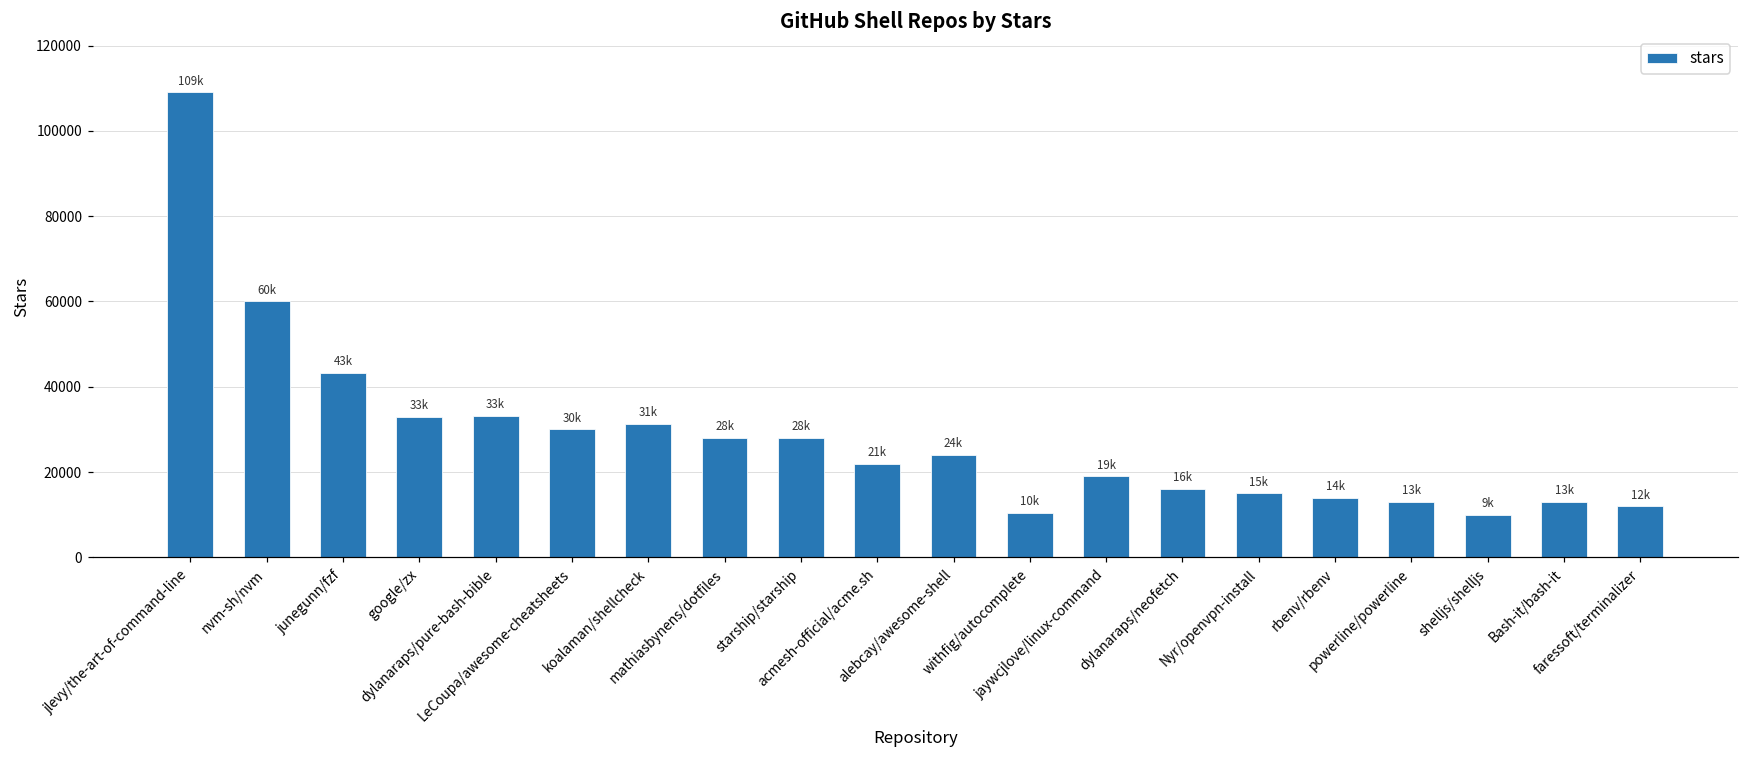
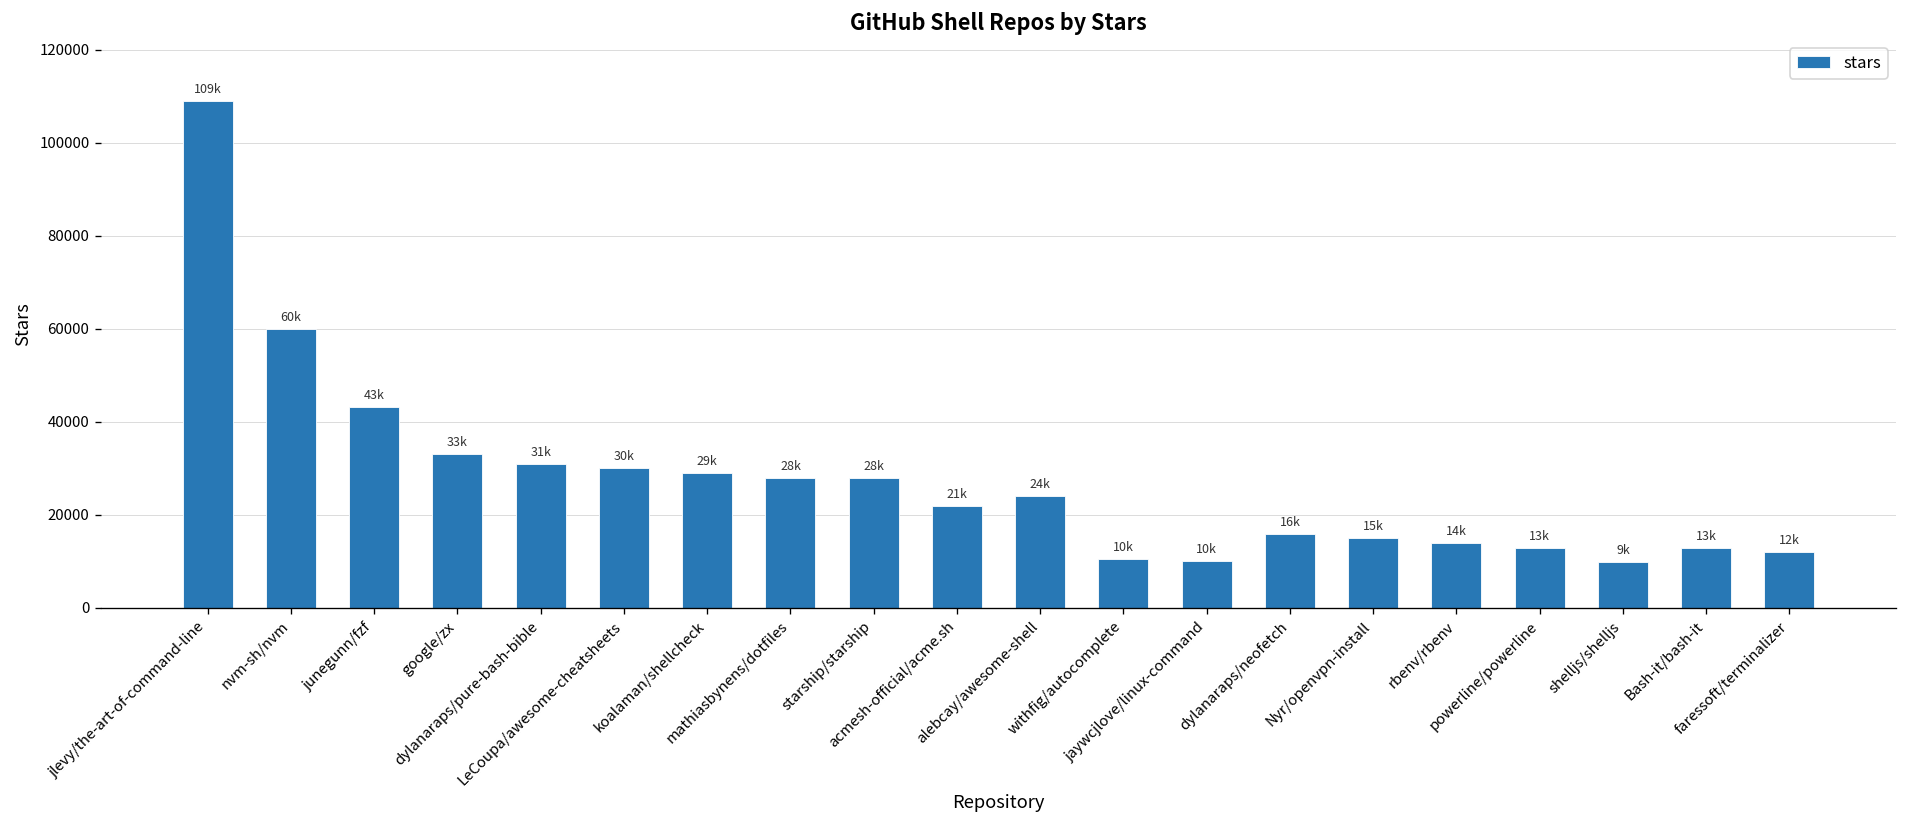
  {
    "jlevy/the-art-of-command-line": "109k",
    "nvm-sh/nvm": "60k",
    "junegunn/fzf": "43k",
    "google/zx": "33k",
-   "dylanaraps/pure-bash-bible": "33k",
+   "dylanaraps/pure-bash-bible": "31k",
    "LeCoupa/awesome-cheatsheets": "30k",
-   "koalaman/shellcheck": "31k",
+   "koalaman/shellcheck": "29k",
    "mathiasbynens/dotfiles": "28k",
    "starship/starship": "28k",
    "alebcay/awesome-shell": "24k",
    "withfig/autocomplete": "10k",
-   "jaywcjlove/linux-command": "19k",
+   "jaywcjlove/linux-command": "10k",
    "dylanaraps/neofetch": "16k",
    "Nyr/openvpn-install": "15k",
    "rbenv/rbenv": "14k",
    "powerline/powerline": "13k",
    "Bash-it/bash-it": "13k",
    "faressoft/terminalizer": "12k"
  }
